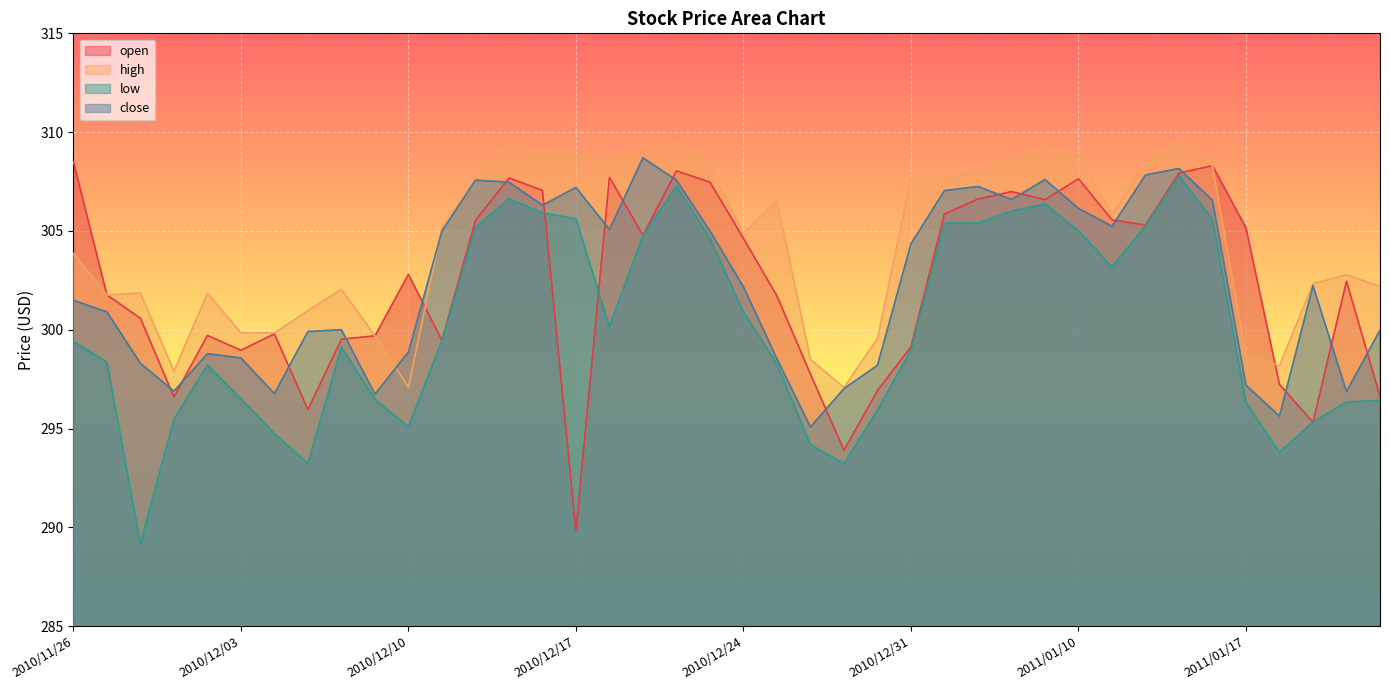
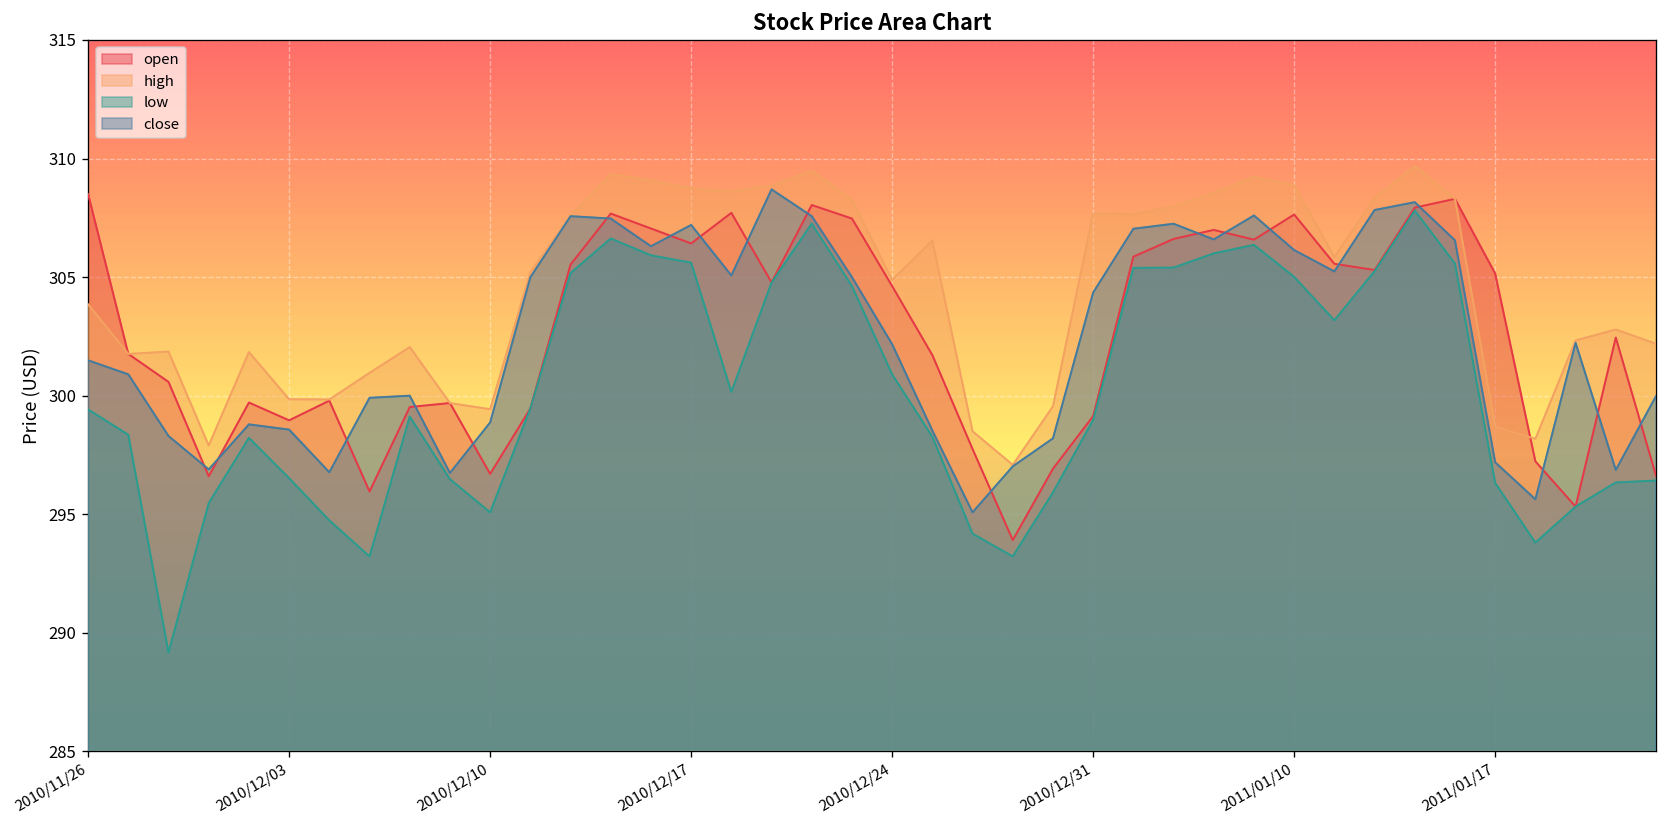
  {
    "open": {
      "2010/11/26": 308.5,
      "2010/12/03": 299.0,
-     "2010/12/10": 302.8,
-     "2010/12/17": 289.9,
+     "2010/12/10": 296.7,
+     "2010/12/17": 306.4,
      "2010/12/24": 304.6,
      "2010/12/31": 299.1,
      "2011/01/10": 307.6,
      "2011/01/17": 305.2
    },
    "high": {
      "2010/11/26": 303.9,
      "2010/12/03": 299.9,
-     "2010/12/10": 297.1,
+     "2010/12/10": 299.4,
      "2010/12/17": 308.7,
      "2010/12/24": 304.9,
      "2010/12/31": 307.7,
      "2011/01/10": 308.9,
      "2011/01/17": 298.7
    }
  }
